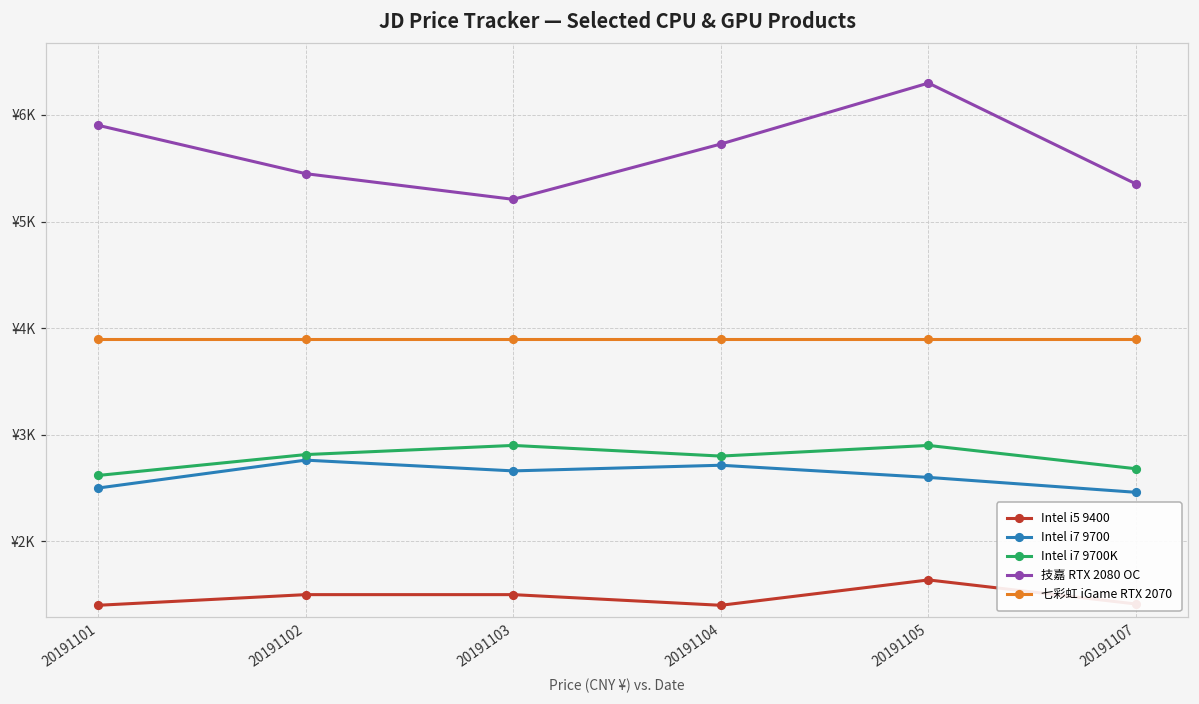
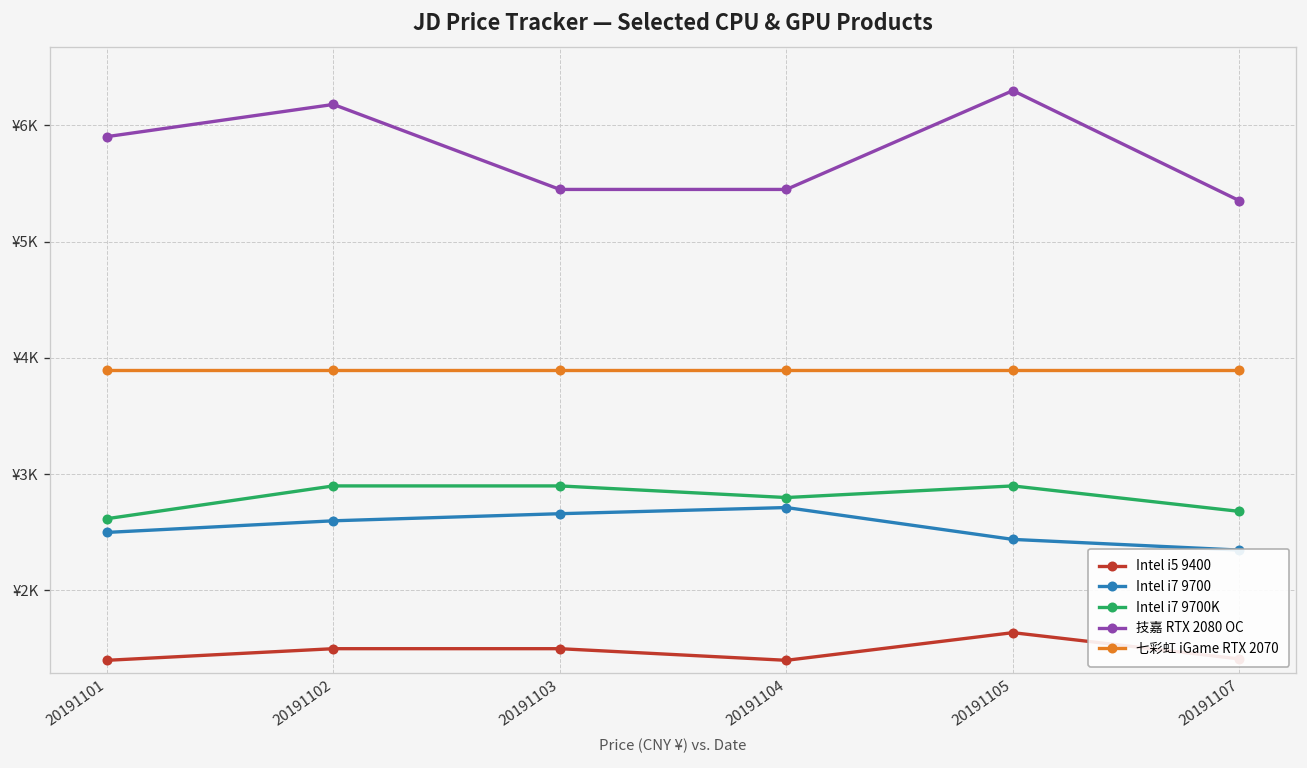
  {
    "Intel i5 9400": {
      "20191101": "¥1400",
      "20191102": "¥1500",
      "20191103": "¥1500",
      "20191104": "¥1400",
      "20191105": "¥1600"
    },
    "Intel i7 9700": {
      "20191101": "¥2500",
-     "20191102": "¥2800",
+     "20191102": "¥2600",
      "20191103": "¥2700",
      "20191104": "¥2700",
-     "20191105": "¥2600",
-     "20191107": "¥2500"
+     "20191105": "¥2400",
+     "20191107": "¥2300"
    },
    "Intel i7 9700K": {
      "20191101": "¥2600",
-     "20191102": "¥2800",
+     "20191102": "¥2900",
      "20191103": "¥2900",
      "20191104": "¥2800",
      "20191105": "¥2900",
      "20191107": "¥2700"
    },
    "技嘉 RTX 2080 OC": {
      "20191101": "¥5900",
-     "20191102": "¥5400",
-     "20191103": "¥5200",
-     "20191104": "¥5700",
+     "20191102": "¥6200",
+     "20191103": "¥5400",
+     "20191104": "¥5400",
      "20191105": "¥6300",
      "20191107": "¥5400"
    },
    "七彩虹 iGame RTX 2070": {
      "20191101": "¥3900",
      "20191102": "¥3900",
      "20191103": "¥3900",
      "20191104": "¥3900",
      "20191105": "¥3900",
      "20191107": "¥3900"
    }
  }
